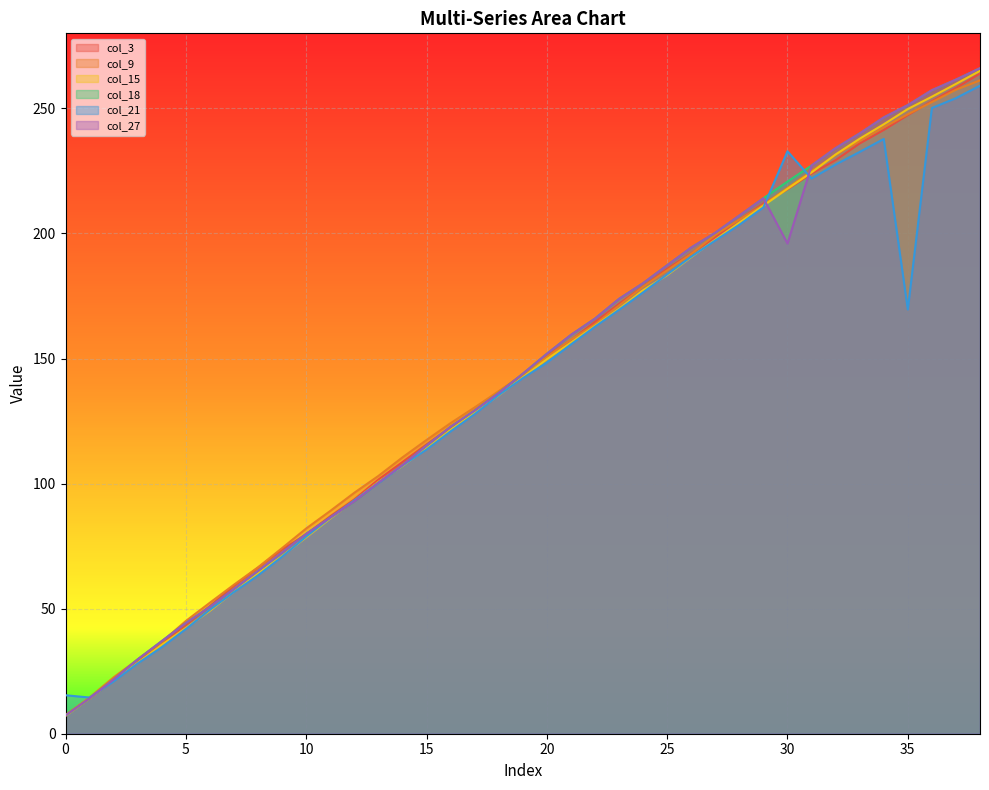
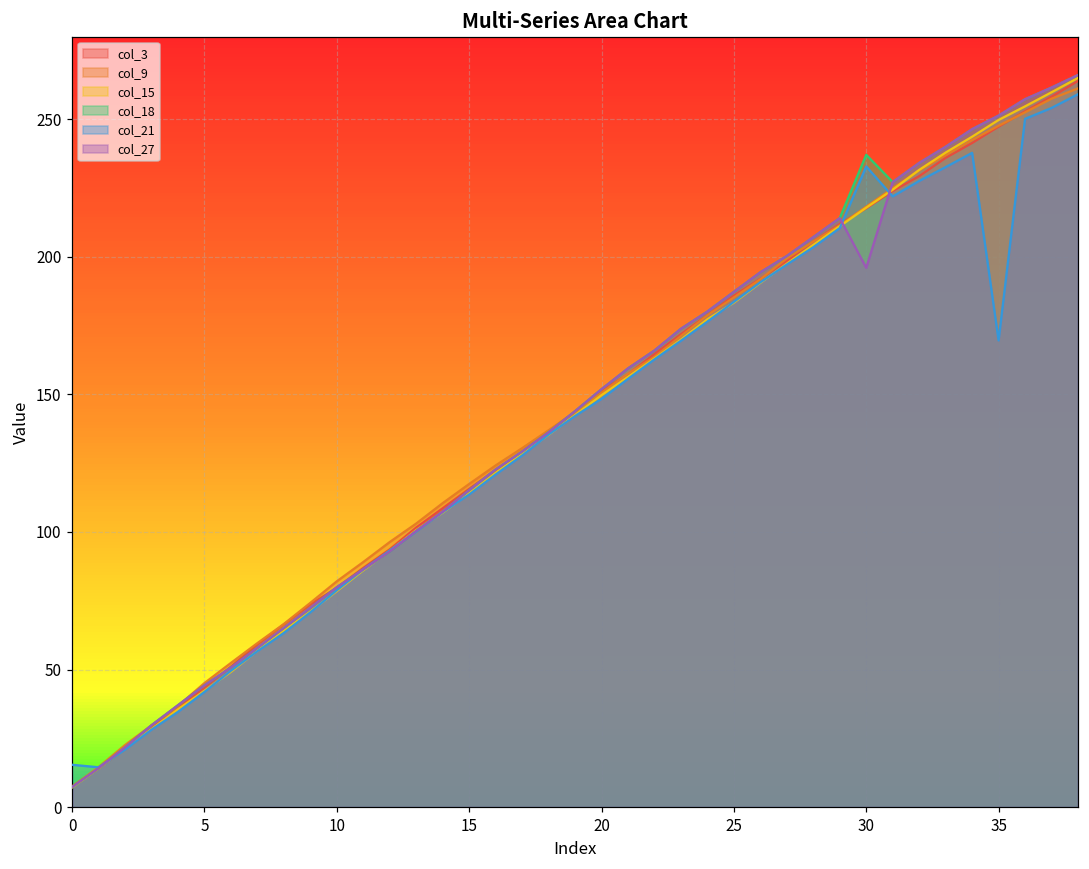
  {
    "col_18": {
-     "30": 221
+     "30": 237
    },
    "col_21": {
      "0": 15,
      "20": 148,
      "30": 233,
      "35": 170
    },
    "col_27": {
      "30": 196
    }
  }
